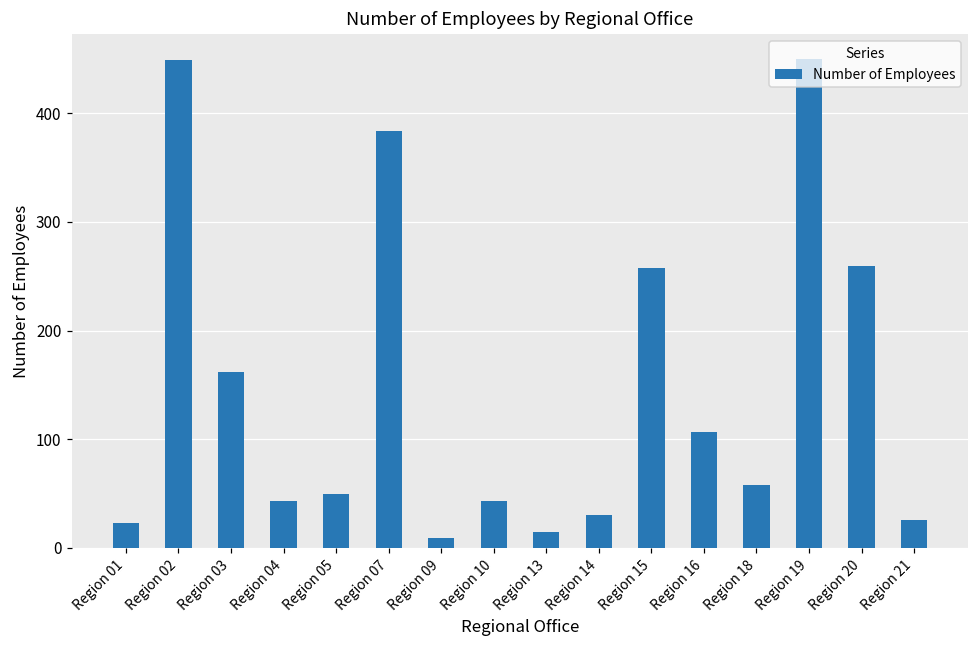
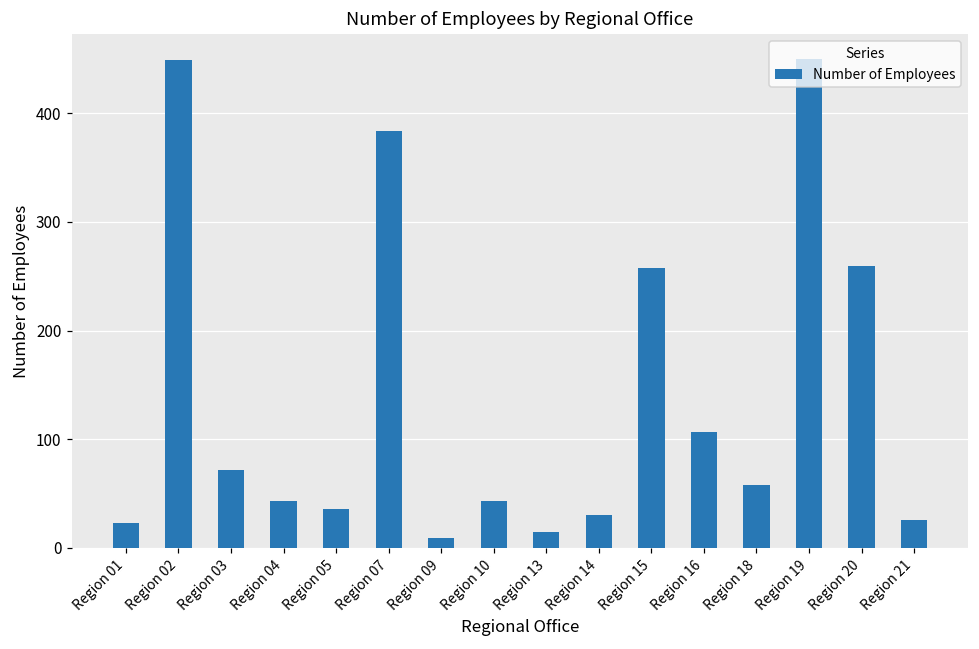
  {
    "Region 01": 20,
    "Region 02": 450,
-   "Region 03": 160,
+   "Region 03": 70,
    "Region 04": 40,
-   "Region 05": 50,
+   "Region 05": 40,
    "Region 07": 380,
    "Region 09": 10,
    "Region 10": 40,
    "Region 13": 20,
    "Region 14": 30,
    "Region 15": 260,
    "Region 16": 110,
    "Region 18": 60,
    "Region 20": 260,
    "Region 21": 30
  }
